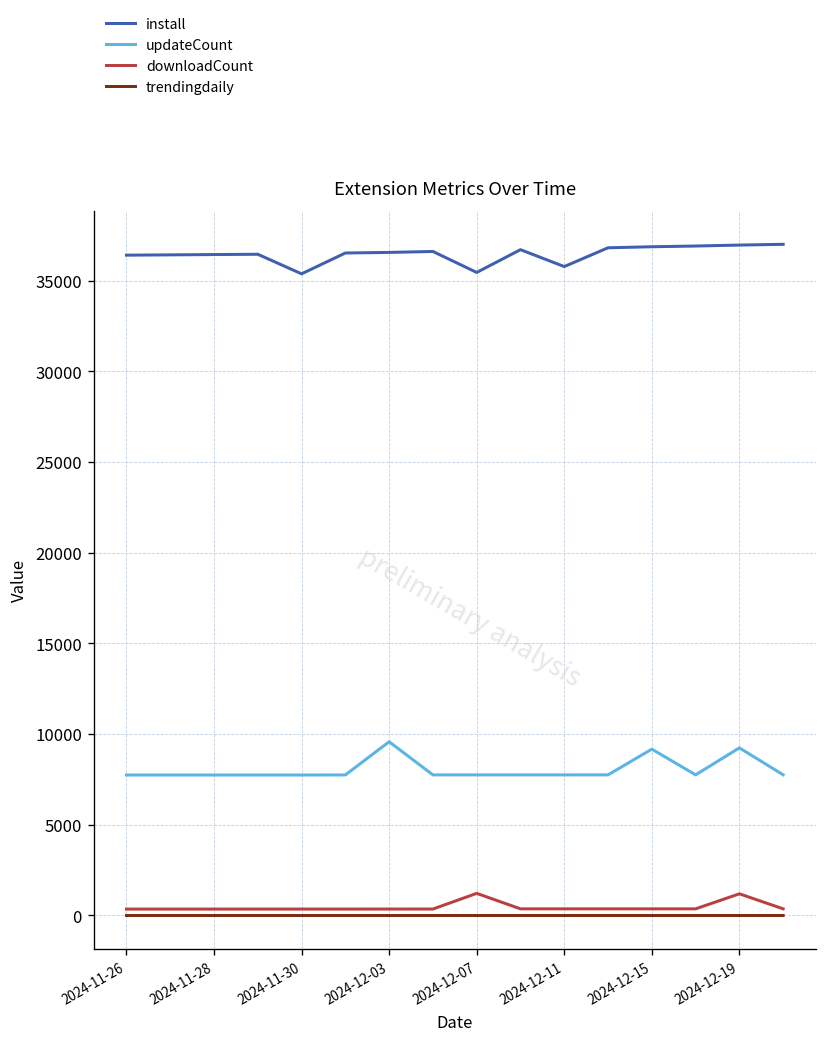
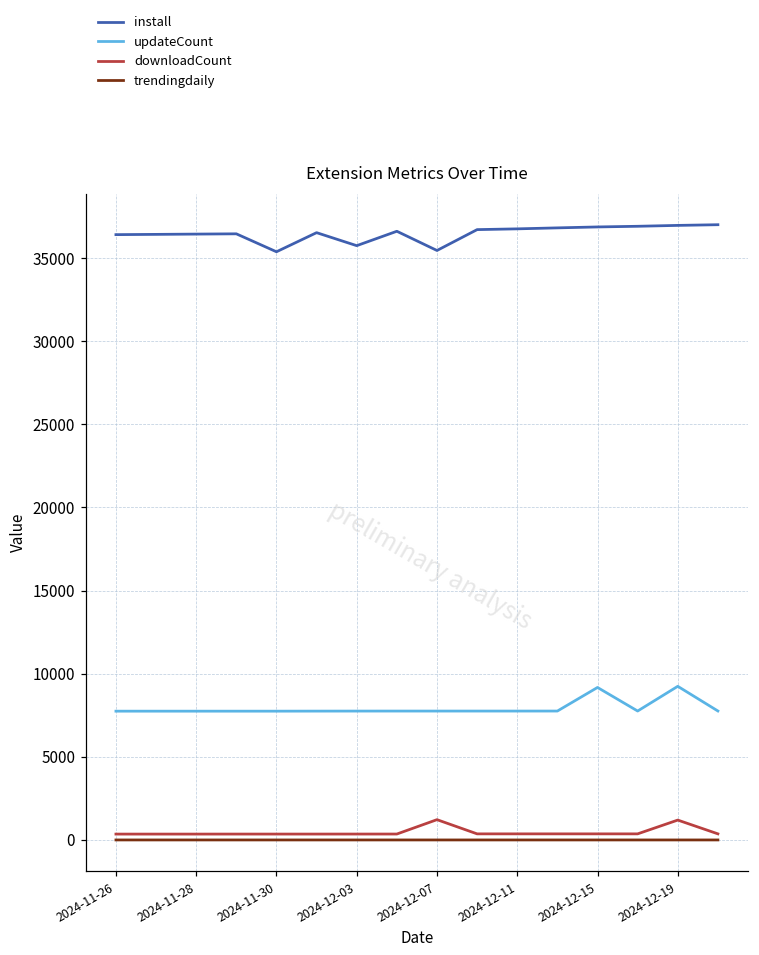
  {
    "install": {
      "2024-11-26": 36400,
      "2024-11-28": 36400,
      "2024-11-30": 35400,
-     "2024-12-03": 36600,
+     "2024-12-03": 35700,
      "2024-12-07": 35400,
-     "2024-12-11": 35800,
+     "2024-12-11": 36800,
      "2024-12-15": 36900,
      "2024-12-19": 37000
    },
    "updateCount": {
      "2024-11-26": 7700,
      "2024-11-28": 7700,
      "2024-11-30": 7700,
-     "2024-12-03": 9600,
+     "2024-12-03": 7800,
      "2024-12-07": 7800,
      "2024-12-11": 7800,
      "2024-12-15": 9200,
      "2024-12-19": 9200
    },
    "downloadCount": {
      "2024-11-26": 400,
      "2024-11-28": 400,
      "2024-11-30": 400,
      "2024-12-03": 400,
      "2024-12-07": 1200,
      "2024-12-11": 400,
      "2024-12-15": 400,
      "2024-12-19": 1200
    },
    "trendingdaily": {
      "2024-11-26": 0,
      "2024-11-28": 0,
      "2024-11-30": 0,
      "2024-12-03": 0,
      "2024-12-07": 0,
      "2024-12-11": 0,
      "2024-12-15": 0,
      "2024-12-19": 0
    }
  }
